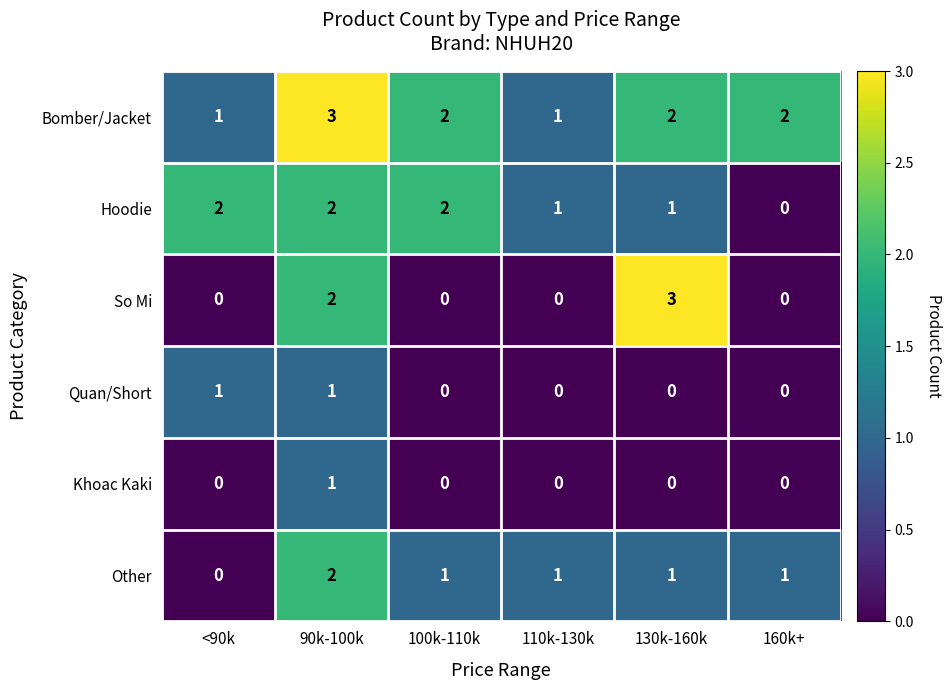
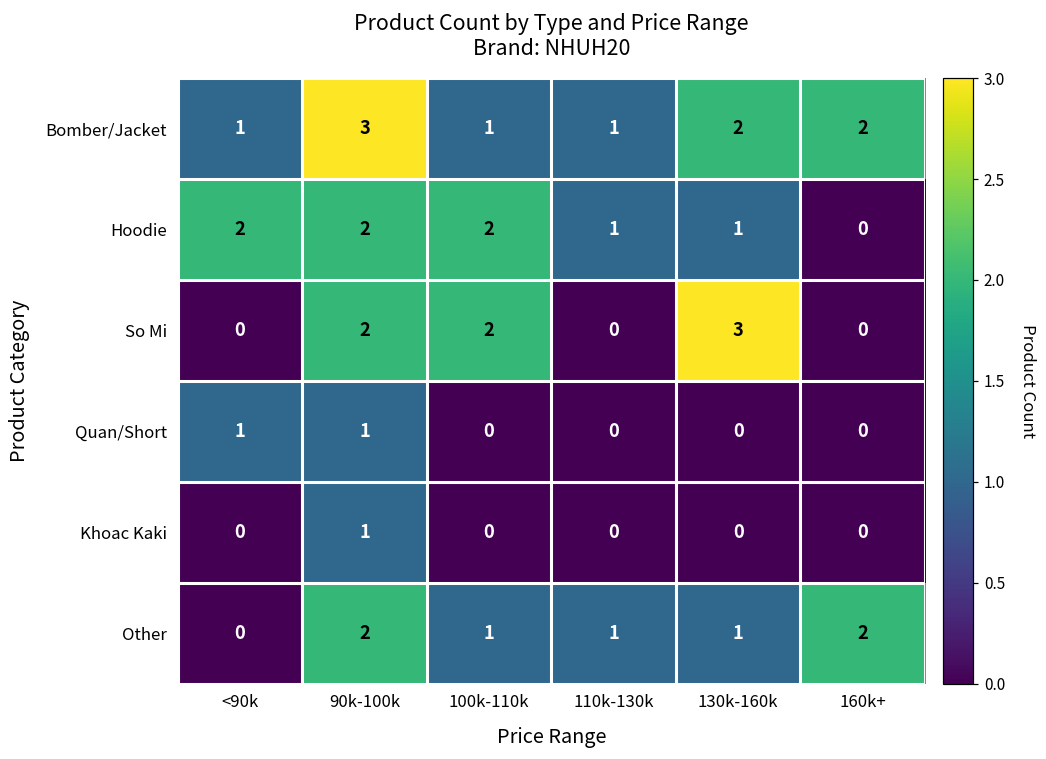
  {
    "Bomber/Jacket": {
      "<90k": 1,
      "90k-100k": 3,
-     "100k-110k": 2,
+     "100k-110k": 1,
      "110k-130k": 1,
      "130k-160k": 2,
      "160k+": 2
    },
    "Hoodie": {
      "<90k": 2,
      "90k-100k": 2,
      "100k-110k": 2,
      "110k-130k": 1,
      "130k-160k": 1,
      "160k+": 0
    },
    "So Mi": {
      "<90k": 0,
      "90k-100k": 2,
-     "100k-110k": 0,
+     "100k-110k": 2,
      "110k-130k": 0,
      "130k-160k": 3,
      "160k+": 0
    },
    "Quan/Short": {
      "<90k": 1,
      "90k-100k": 1,
      "100k-110k": 0,
      "110k-130k": 0,
      "130k-160k": 0,
      "160k+": 0
    },
    "Khoac Kaki": {
      "<90k": 0,
      "90k-100k": 1,
      "100k-110k": 0,
      "110k-130k": 0,
      "130k-160k": 0,
      "160k+": 0
    },
    "Other": {
      "<90k": 0,
      "90k-100k": 2,
      "100k-110k": 1,
      "110k-130k": 1,
      "130k-160k": 1,
-     "160k+": 1
+     "160k+": 2
    }
  }
